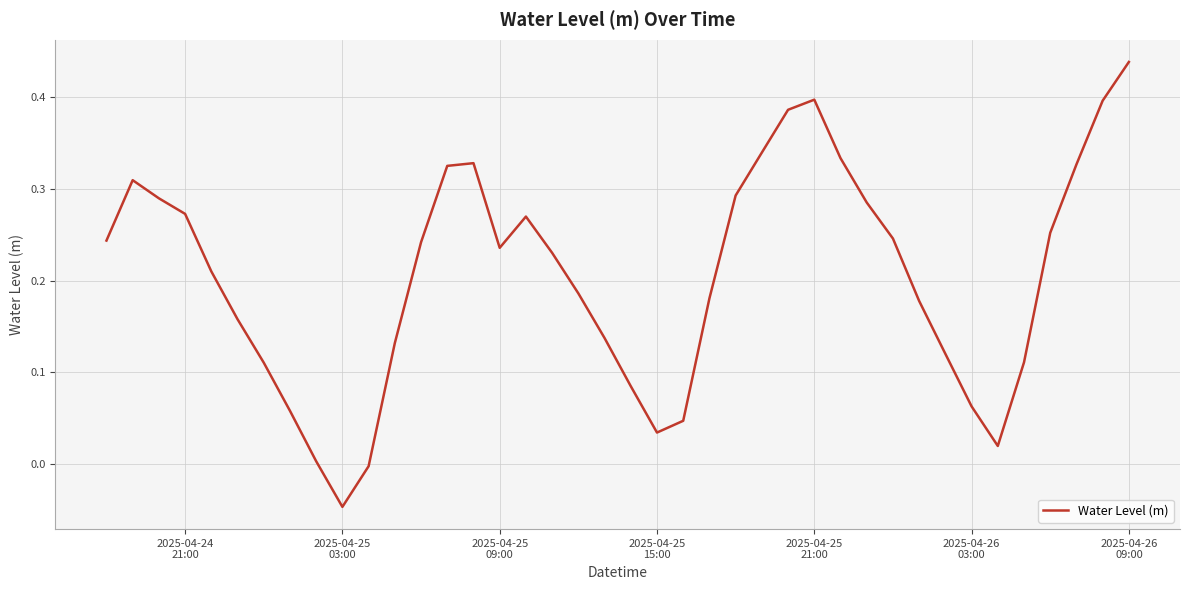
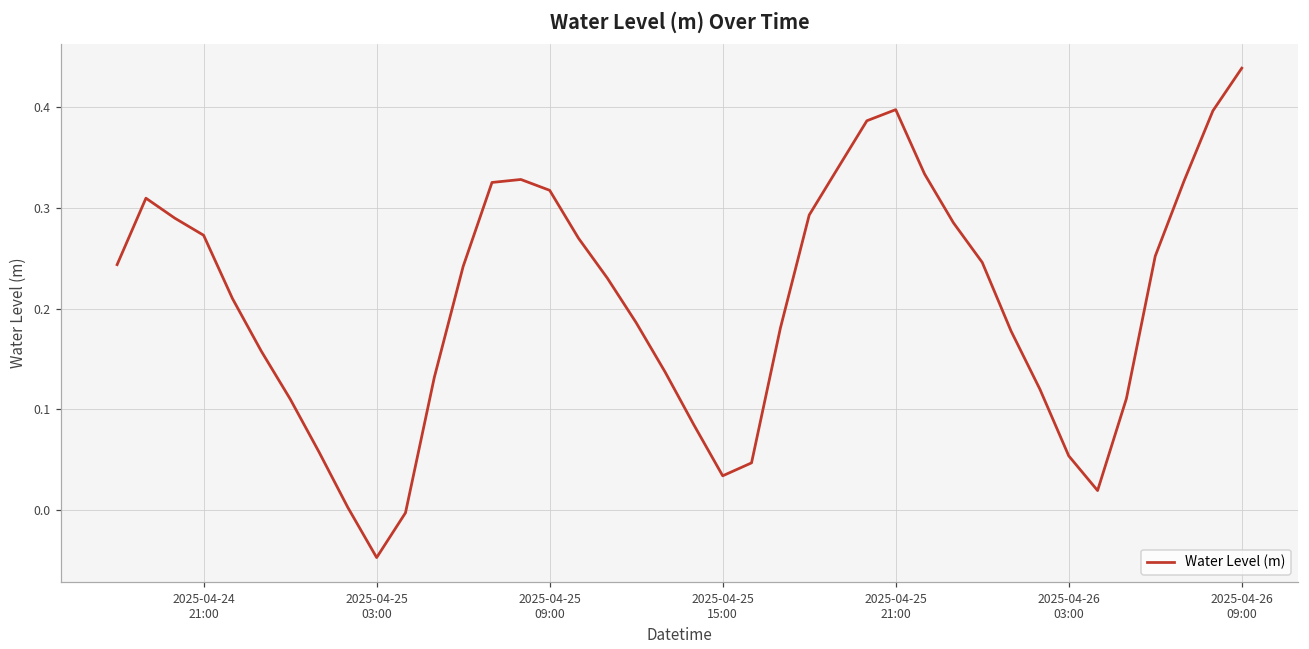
  {
    "2025-04-24 21:00": 0.27,
    "2025-04-25 03:00": -0.05,
-   "2025-04-25 09:00": 0.24,
+   "2025-04-25 09:00": 0.32,
    "2025-04-25 15:00": 0.03,
    "2025-04-25 21:00": 0.40,
-   "2025-04-26 03:00": 0.06,
+   "2025-04-26 03:00": 0.05,
    "2025-04-26 09:00": 0.44
  }
